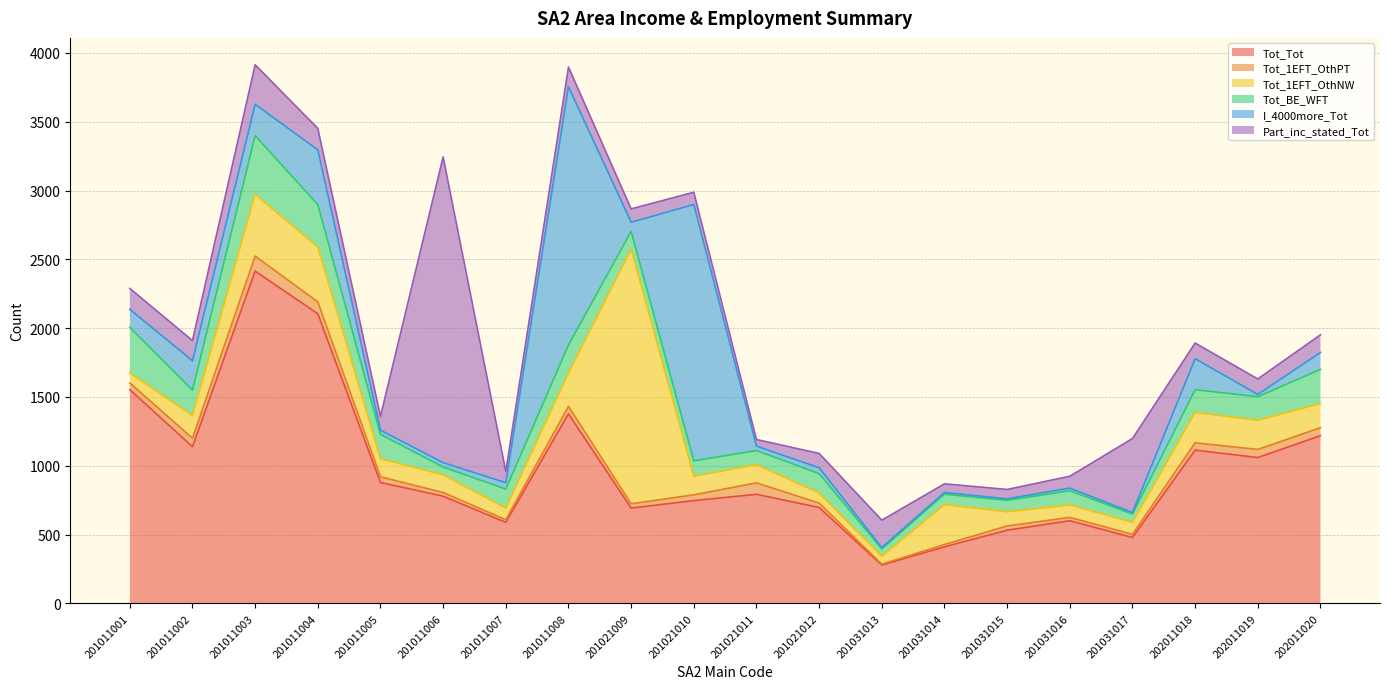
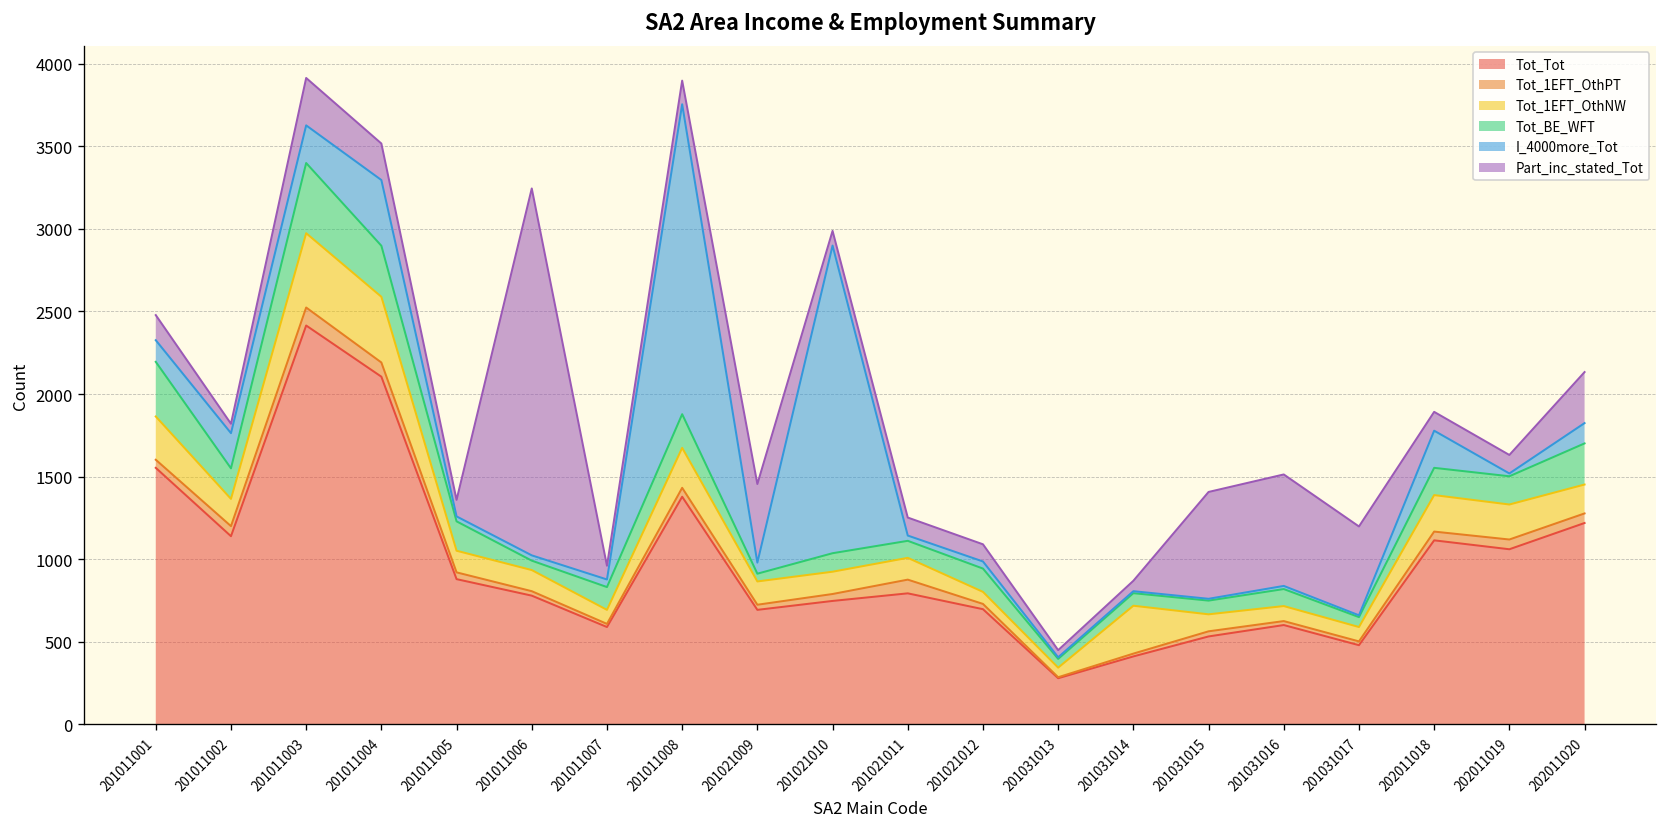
  {
    "Tot_1EFT_OthNW": {
-     "201011001": 70,
+     "201011001": 260,
      "201011002": 170,
      "201011003": 450,
      "201011004": 400,
      "201011005": 130,
      "201011006": 130,
      "201011007": 90,
      "201011008": 240,
-     "201021009": 1850,
+     "201021009": 140,
      "201021010": 140,
      "201021011": 130,
      "201021012": 70,
      "201031013": 60,
      "201031014": 290,
      "201031015": 100,
      "201031016": 90,
      "201031017": 90,
      "202011018": 220,
      "202011019": 210,
      "202011020": 180
    },
    "Tot_BE_WFT": {
      "201011001": 330,
      "201011002": 190,
      "201011003": 430,
      "201011004": 310,
      "201011005": 180,
      "201011006": 60,
      "201011007": 140,
      "201011008": 200,
-     "201021009": 130,
+     "201021009": 50,
      "201021010": 110,
      "201021011": 100,
      "201021012": 140,
      "201031016": 100,
      "202011018": 170,
      "202011020": 250
    },
    "I_4000more_Tot": {
      "201011001": 130,
      "201011002": 210,
      "201011003": 230,
      "201011004": 400,
      "201011005": 30,
      "201011006": 30,
      "201011007": 50,
      "201011008": 1880,
      "201021009": 70,
      "201021010": 1860,
      "201021011": 30,
      "201021012": 40,
      "201031016": 20,
      "202011018": 230,
      "202011020": 120
    },
    "Part_inc_stated_Tot": {
      "201011001": 150,
-     "201011002": 150,
+     "201011002": 60,
      "201011003": 290,
-     "201011004": 160,
+     "201011004": 220,
      "201011005": 100,
      "201011006": 2220,
      "201011007": 80,
      "201011008": 140,
-     "201021009": 100,
+     "201021009": 480,
      "201021010": 90,
-     "201021011": 50,
+     "201021011": 110,
      "201021012": 100,
-     "201031013": 200,
+     "201031013": 40,
      "201031014": 60,
-     "201031015": 70,
-     "201031016": 90,
+     "201031015": 650,
+     "201031016": 680,
      "201031017": 540,
      "202011018": 110,
      "202011019": 110,
-     "202011020": 130
+     "202011020": 310
    }
  }
